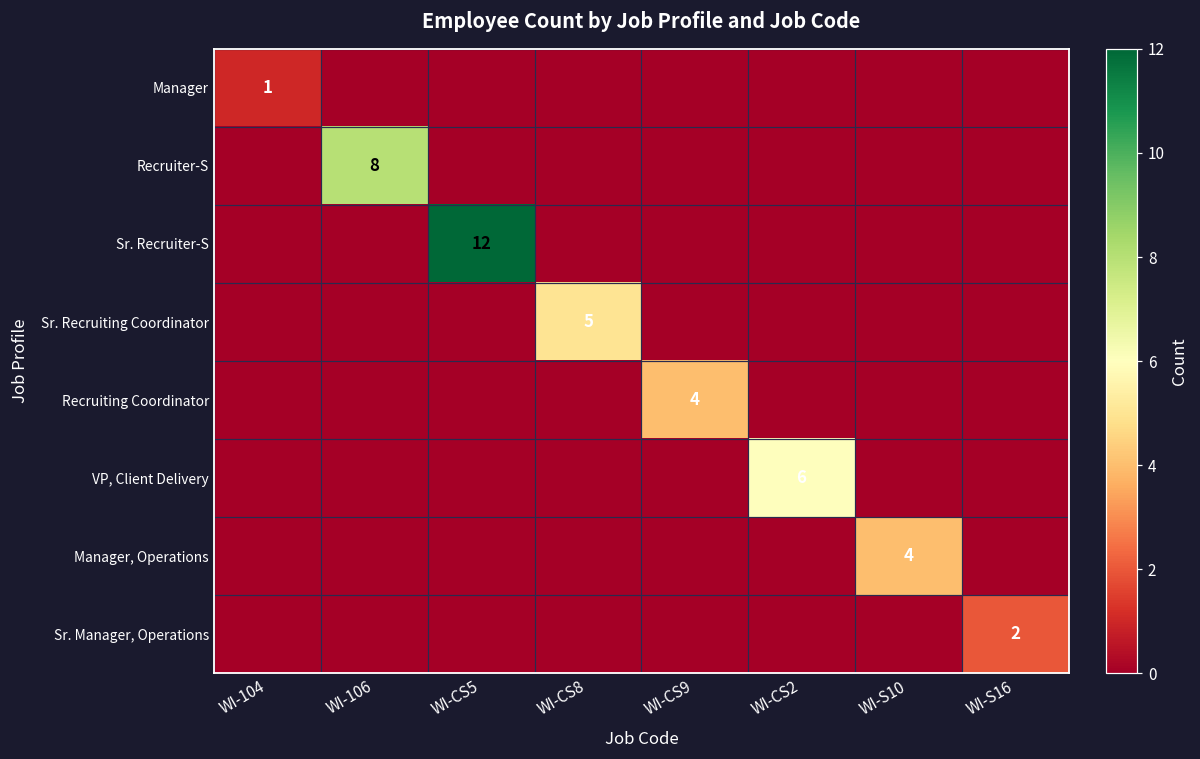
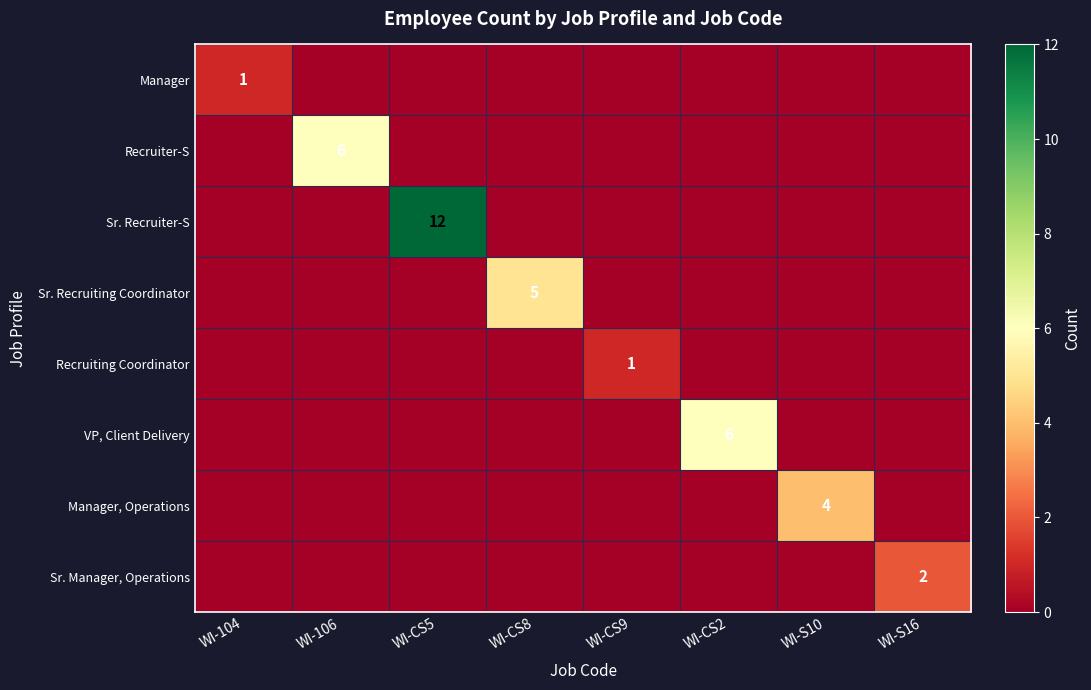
  {
    "Manager": {
      "WI-104": 1
    },
    "Recruiter-S": {
-     "WI-106": 8
+     "WI-106": 6
    },
    "Sr. Recruiter-S": {
      "WI-CS5": 12
    },
    "Sr. Recruiting Coordinator": {
      "WI-CS8": 5
    },
    "Recruiting Coordinator": {
-     "WI-CS9": 4
+     "WI-CS9": 1
    },
    "VP, Client Delivery": {
      "WI-CS2": 6
    },
    "Manager, Operations": {
      "WI-S10": 4
    },
    "Sr. Manager, Operations": {
      "WI-S16": 2
    }
  }
